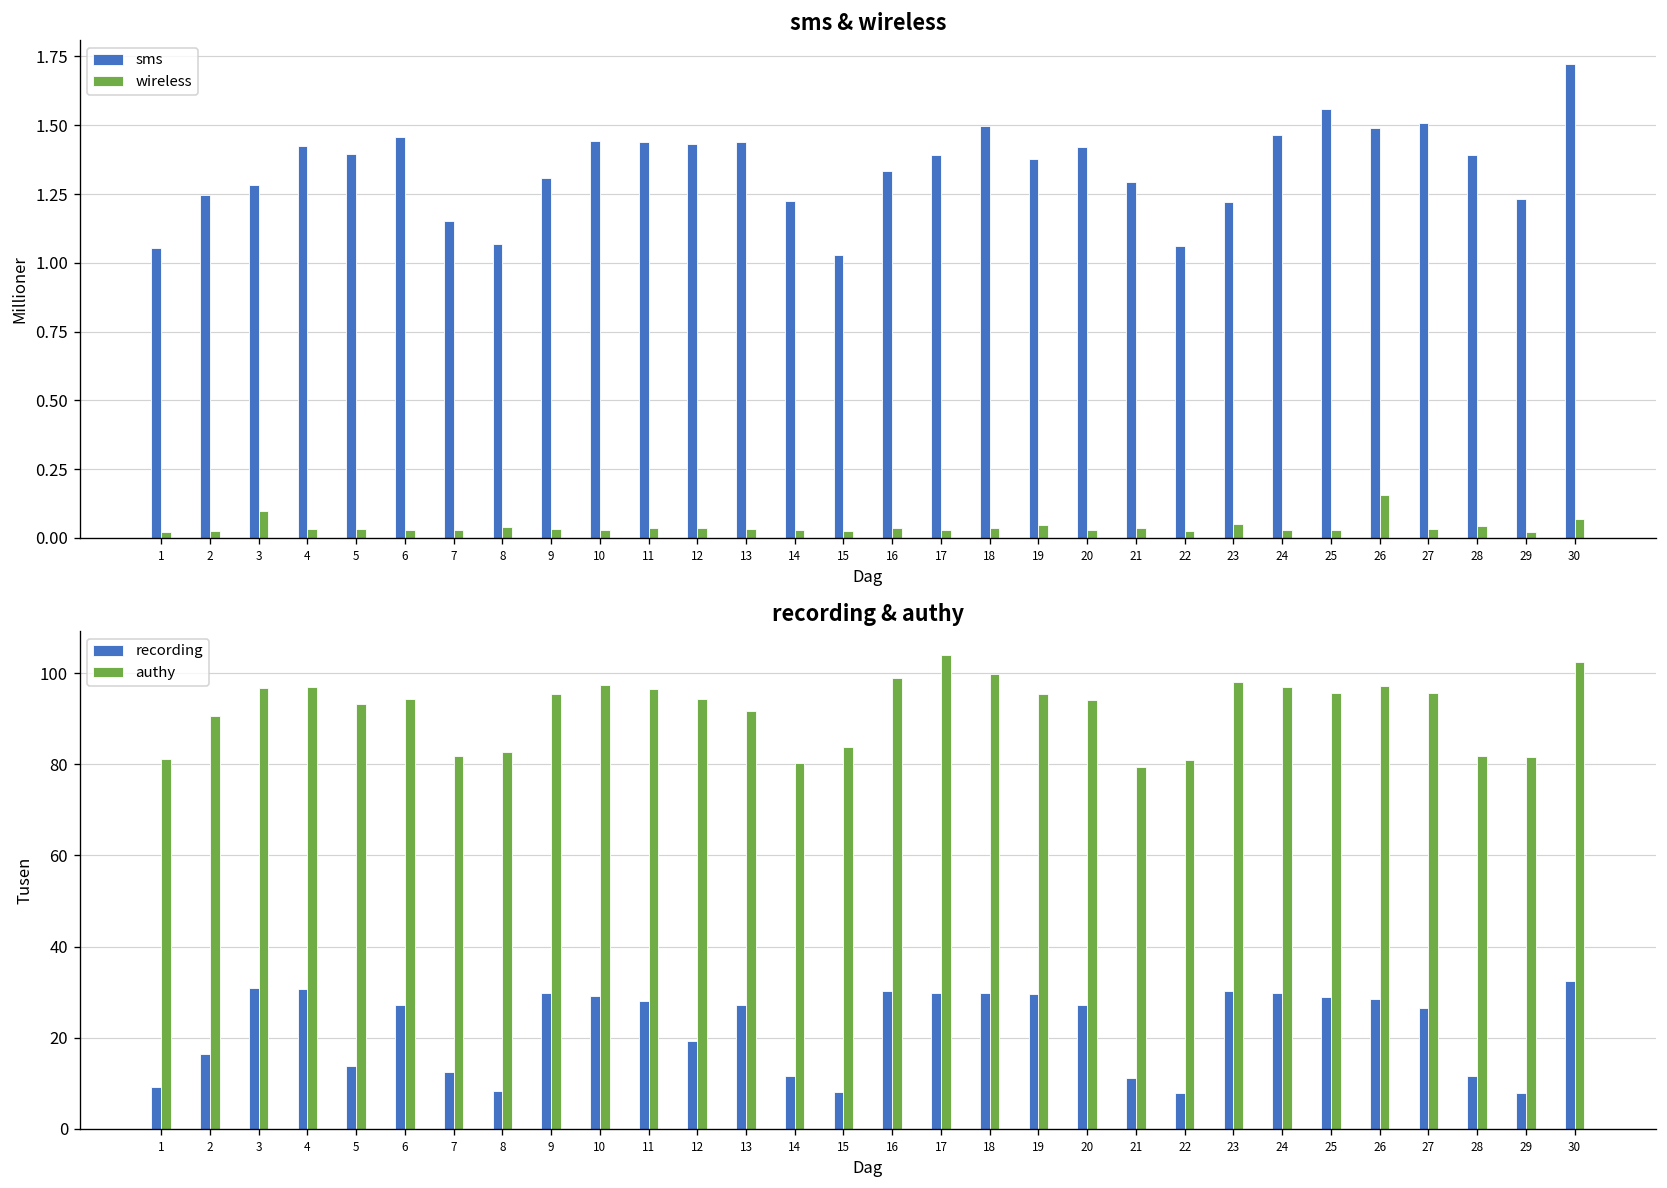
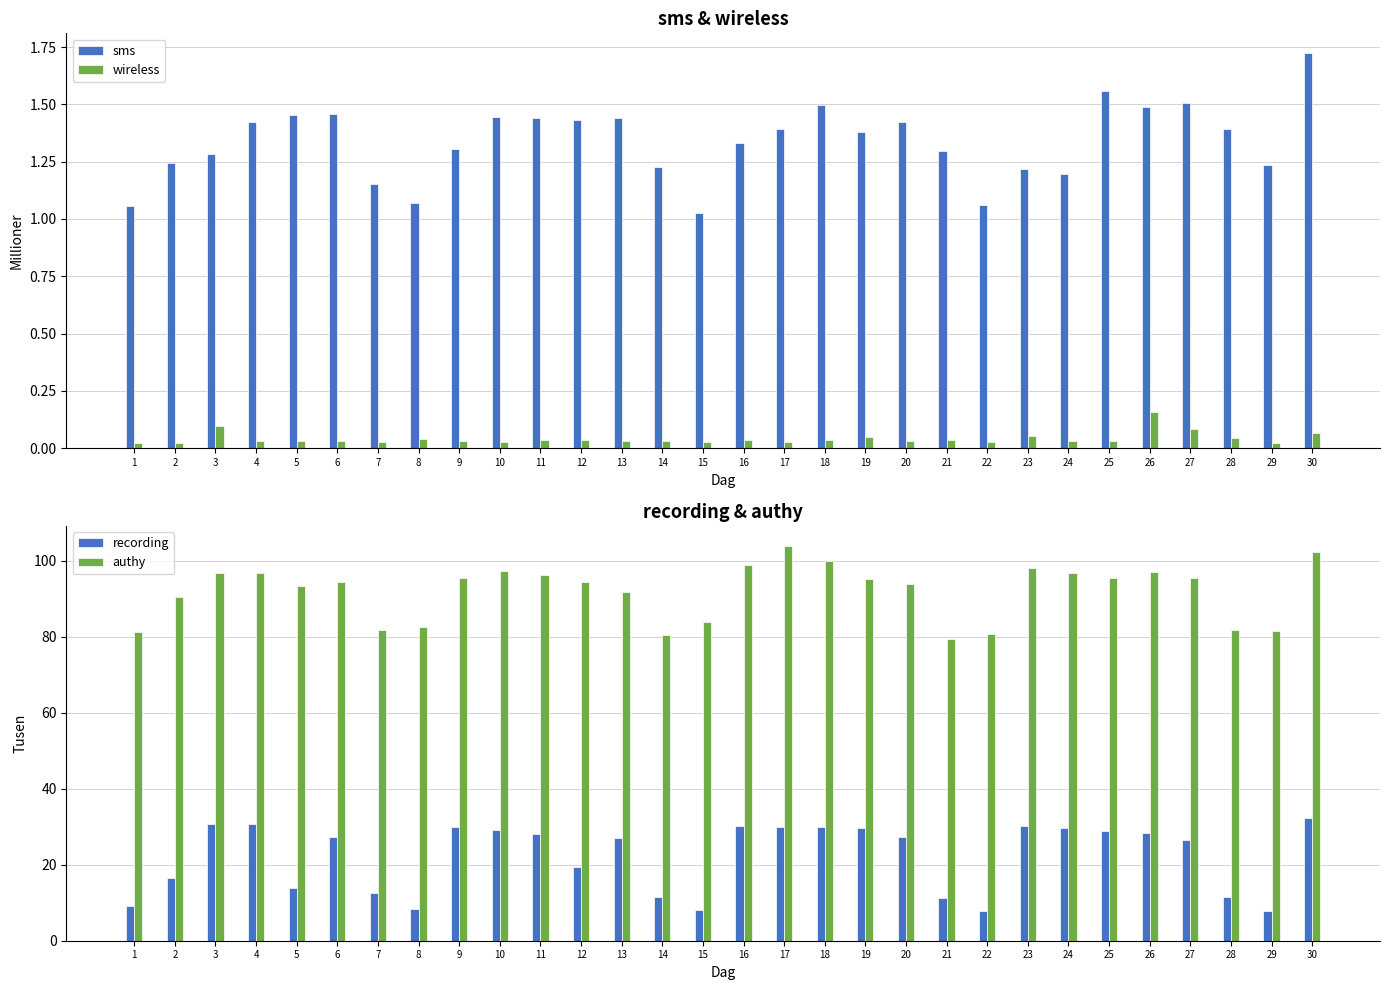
  {
    "sms & wireless": {
      "sms": {
        "1": 1.05,
        "2": 1.25,
        "3": 1.28,
        "4": 1.42,
-       "5": 1.40,
+       "5": 1.45,
        "6": 1.46,
        "7": 1.15,
        "8": 1.07,
        "9": 1.31,
        "10": 1.44,
        "11": 1.44,
        "12": 1.43,
        "13": 1.44,
        "14": 1.23,
        "15": 1.03,
        "16": 1.33,
        "17": 1.39,
        "18": 1.50,
        "19": 1.38,
        "20": 1.42,
        "21": 1.29,
        "22": 1.06,
        "23": 1.22,
-       "24": 1.47,
+       "24": 1.20,
        "25": 1.56,
        "26": 1.49,
        "27": 1.51,
        "28": 1.39,
        "29": 1.23,
        "30": 1.72
      },
      "wireless": {
        "1": 0.02,
        "2": 0.02,
        "3": 0.10,
        "4": 0.03,
        "5": 0.03,
        "6": 0.03,
        "7": 0.03,
        "8": 0.04,
        "9": 0.03,
        "10": 0.03,
        "11": 0.03,
        "12": 0.04,
        "13": 0.03,
        "14": 0.03,
        "15": 0.03,
        "16": 0.03,
        "17": 0.03,
        "18": 0.04,
        "19": 0.05,
        "20": 0.03,
        "21": 0.03,
        "22": 0.03,
        "23": 0.05,
        "24": 0.03,
        "25": 0.03,
        "26": 0.16,
-       "27": 0.03,
+       "27": 0.08,
        "28": 0.04,
        "29": 0.02,
        "30": 0.07
      }
    },
    "recording & authy": {
      "recording": {
        "1": 9,
        "2": 16,
        "3": 31,
        "4": 31,
        "5": 14,
        "6": 27,
        "7": 12,
        "8": 8,
        "9": 30,
        "10": 29,
        "11": 28,
        "12": 19,
        "13": 27,
        "14": 12,
        "15": 8,
        "16": 30,
        "17": 30,
        "18": 30,
        "19": 30,
        "20": 27,
        "21": 11,
        "22": 8,
        "23": 30,
        "24": 30,
        "25": 29,
        "26": 28,
        "27": 27,
        "28": 12,
        "29": 8,
        "30": 32
      },
      "authy": {
        "1": 81,
        "2": 90,
        "3": 97,
        "4": 97,
        "5": 93,
        "6": 94,
        "7": 82,
        "8": 83,
        "9": 95,
        "10": 97,
        "11": 96,
        "12": 94,
        "13": 92,
        "14": 80,
        "15": 84,
        "16": 99,
        "17": 104,
        "18": 100,
        "19": 95,
        "20": 94,
        "21": 79,
        "22": 81,
        "23": 98,
        "24": 97,
        "25": 96,
        "26": 97,
        "27": 96,
        "28": 82,
        "29": 82,
        "30": 102
      }
    }
  }
